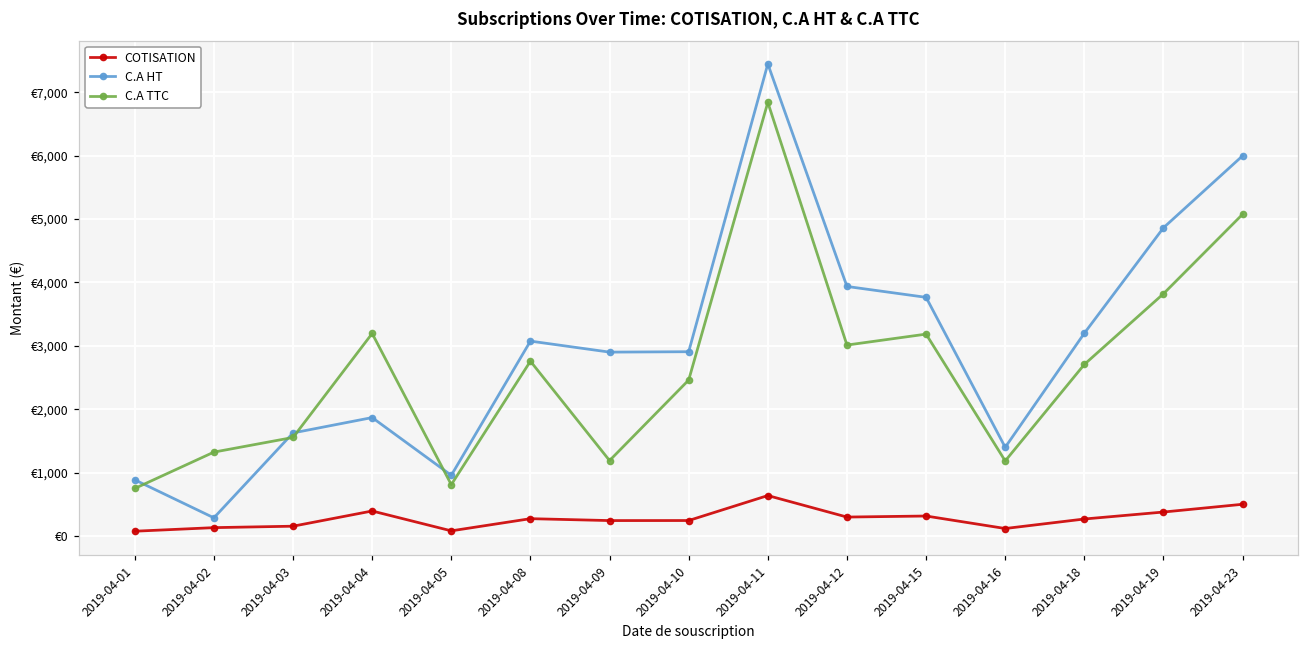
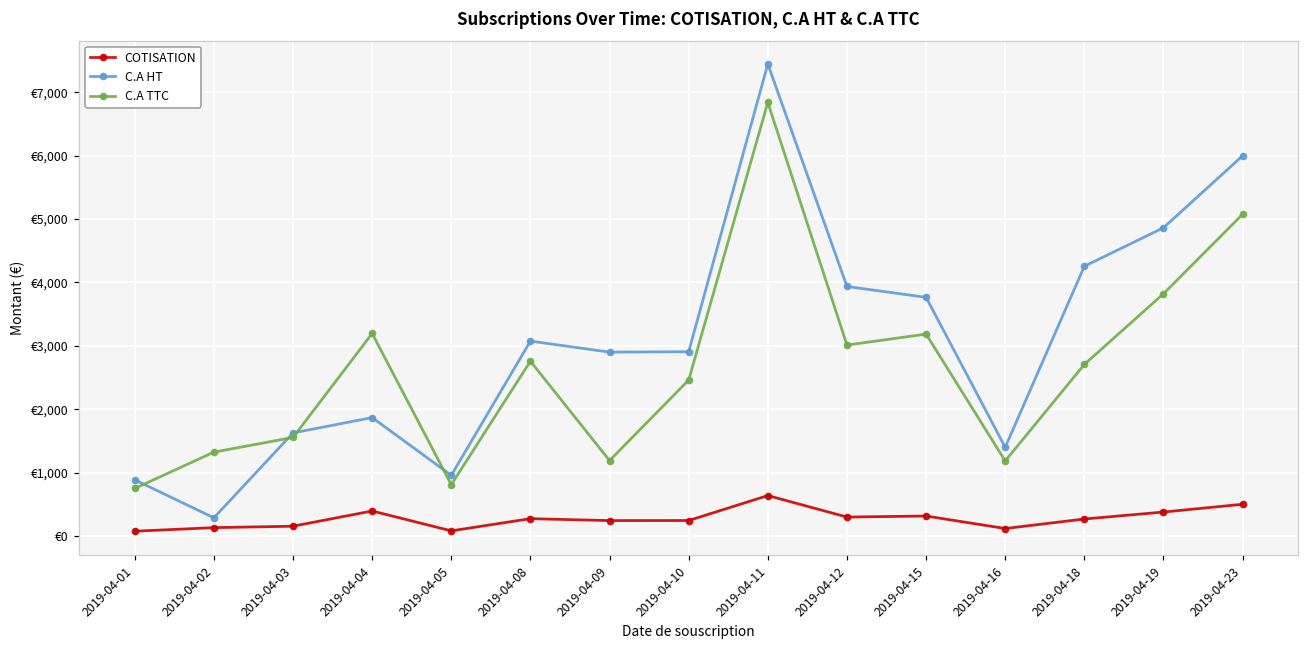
  {
    "COTISATION": {
      "2019-04-01": "€100",
      "2019-04-02": "€100",
      "2019-04-03": "€200",
      "2019-04-04": "€400",
      "2019-04-05": "€100",
      "2019-04-08": "€300",
      "2019-04-09": "€200",
      "2019-04-10": "€200",
      "2019-04-11": "€600",
      "2019-04-12": "€300",
      "2019-04-15": "€300",
      "2019-04-16": "€100",
      "2019-04-18": "€300",
      "2019-04-19": "€400",
      "2019-04-23": "€500"
    },
    "C.A HT": {
      "2019-04-01": "€900",
      "2019-04-02": "€300",
      "2019-04-03": "€1,600",
      "2019-04-04": "€1,900",
      "2019-04-05": "€1,000",
      "2019-04-08": "€3,100",
      "2019-04-09": "€2,900",
      "2019-04-10": "€2,900",
      "2019-04-11": "€7,400",
      "2019-04-12": "€3,900",
      "2019-04-15": "€3,800",
      "2019-04-16": "€1,400",
-     "2019-04-18": "€3,200",
+     "2019-04-18": "€4,300",
      "2019-04-19": "€4,900",
      "2019-04-23": "€6,000"
    },
    "C.A TTC": {
      "2019-04-01": "€700",
      "2019-04-02": "€1,300",
      "2019-04-03": "€1,600",
      "2019-04-04": "€3,200",
      "2019-04-05": "€800",
      "2019-04-08": "€2,800",
      "2019-04-09": "€1,200",
      "2019-04-10": "€2,500",
      "2019-04-11": "€6,800",
      "2019-04-12": "€3,000",
      "2019-04-15": "€3,200",
      "2019-04-16": "€1,200",
      "2019-04-18": "€2,700",
      "2019-04-19": "€3,800",
      "2019-04-23": "€5,100"
    }
  }
